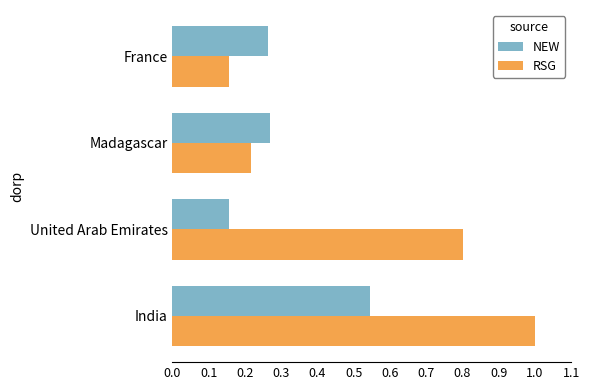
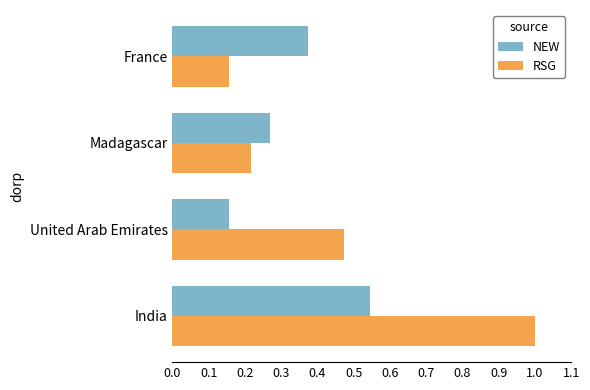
  {
    "NEW": {
-     "France": 0.26,
+     "France": 0.37,
      "Madagascar": 0.27,
      "United Arab Emirates": 0.16,
      "India": 0.54
    },
    "RSG": {
      "France": 0.16,
      "Madagascar": 0.22,
-     "United Arab Emirates": 0.80,
+     "United Arab Emirates": 0.47,
      "India": 1.00
    }
  }
